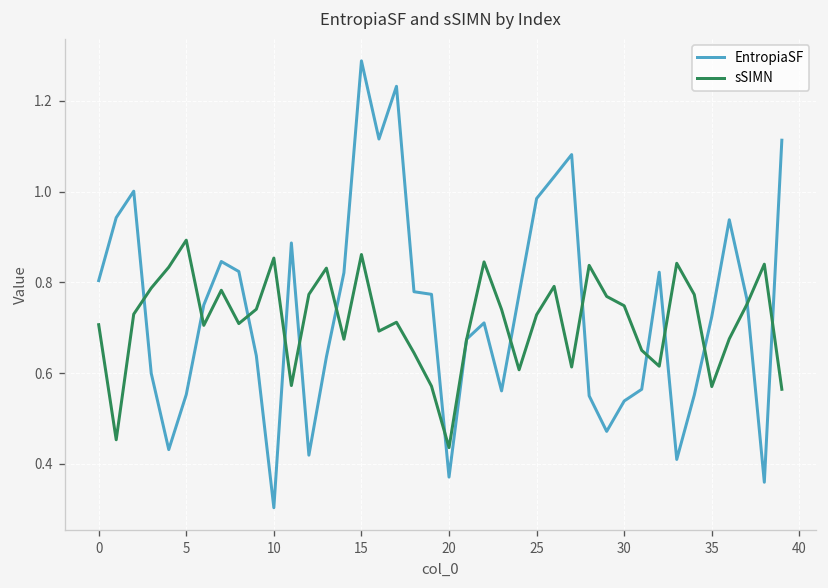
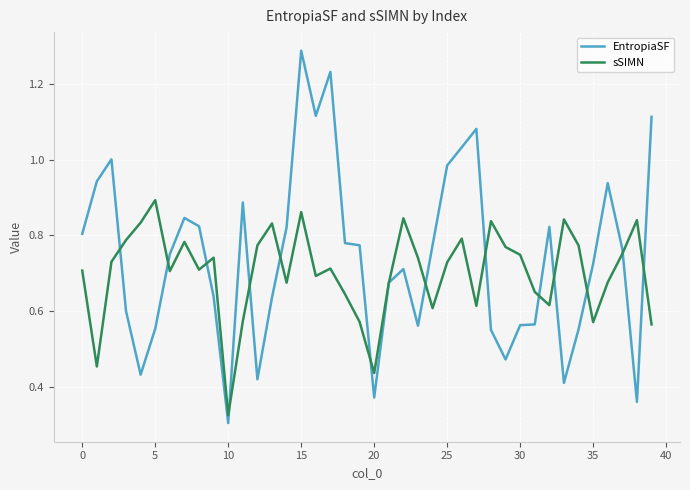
  {
    "EntropiaSF": {
      "0": 0.80,
      "5": 0.55,
      "10": 0.30,
      "15": 1.29,
      "20": 0.37,
      "25": 0.98,
-     "30": 0.54,
+     "30": 0.56,
      "35": 0.72
    },
    "sSIMN": {
      "0": 0.71,
      "5": 0.89,
-     "10": 0.85,
+     "10": 0.32,
      "15": 0.86,
      "20": 0.44,
      "25": 0.73,
      "30": 0.75,
      "35": 0.57
    }
  }
